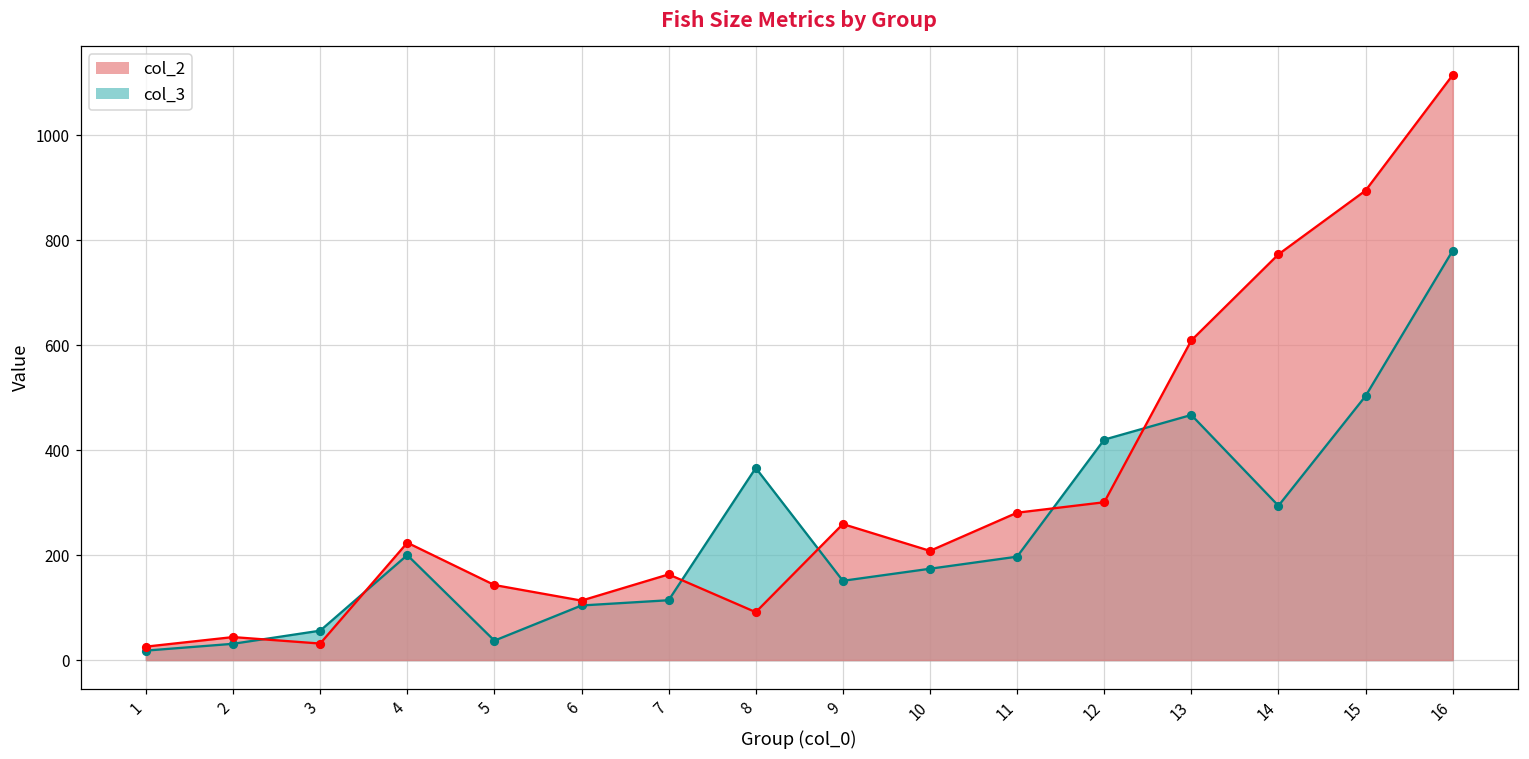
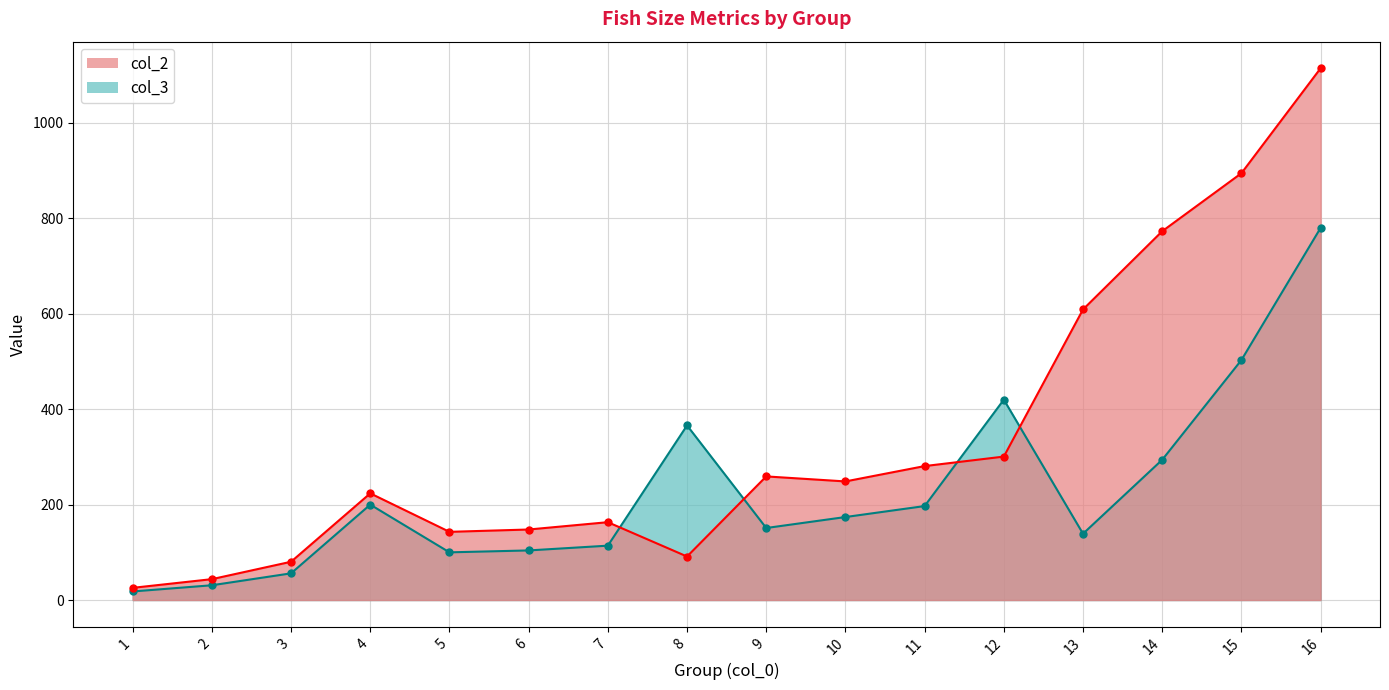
  {
    "col_3": {
      "1": 20,
      "2": 30,
      "3": 60,
      "4": 200,
-     "5": 40,
+     "5": 100,
      "6": 100,
      "7": 110,
      "8": 370,
      "9": 150,
      "10": 170,
      "11": 200,
      "12": 420,
-     "13": 470,
+     "13": 140,
      "14": 290,
      "15": 500,
      "16": 780
    },
    "col_2": {
      "1": 30,
      "2": 40,
-     "3": 30,
+     "3": 80,
      "4": 220,
      "5": 140,
-     "6": 110,
+     "6": 150,
      "7": 160,
      "8": 90,
      "9": 260,
-     "10": 210,
+     "10": 250,
      "11": 280,
      "12": 300,
      "13": 610,
      "14": 770,
      "15": 890,
      "16": 1110
    }
  }
